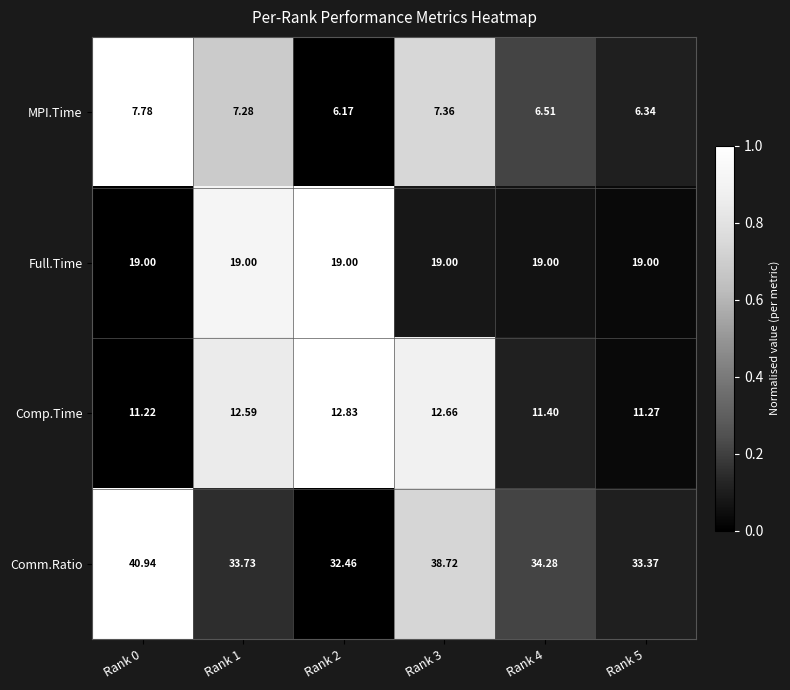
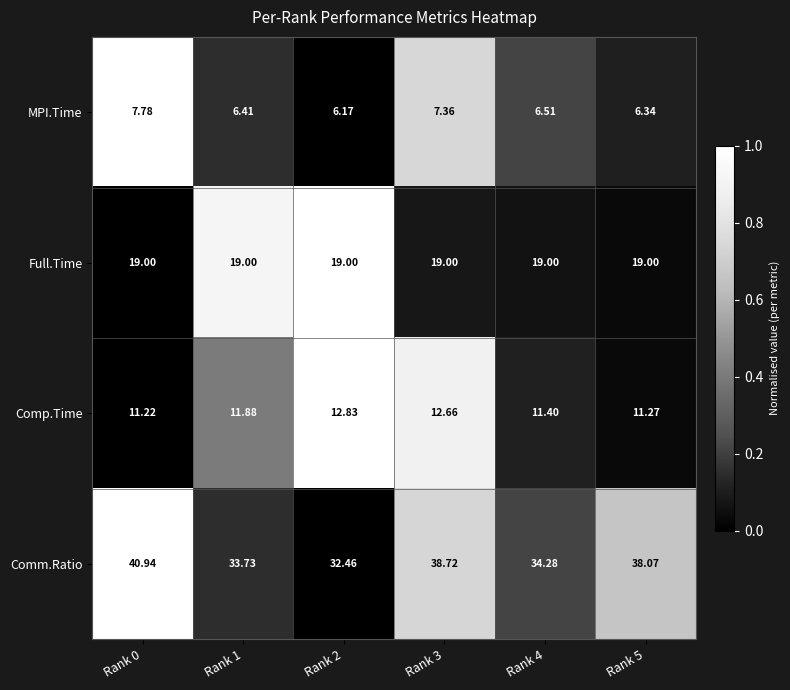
  {
    "MPI.Time": {
      "Rank 0": 7.78,
-     "Rank 1": 7.28,
+     "Rank 1": 6.41,
      "Rank 2": 6.17,
      "Rank 3": 7.36,
      "Rank 4": 6.51,
      "Rank 5": 6.34
    },
    "Full.Time": {
      "Rank 0": 19.00,
      "Rank 1": 19.00,
      "Rank 2": 19.00,
      "Rank 3": 19.00,
      "Rank 4": 19.00,
      "Rank 5": 19.00
    },
    "Comp.Time": {
      "Rank 0": 11.22,
-     "Rank 1": 12.59,
+     "Rank 1": 11.88,
      "Rank 2": 12.83,
      "Rank 3": 12.66,
      "Rank 4": 11.40,
      "Rank 5": 11.27
    },
    "Comm.Ratio": {
      "Rank 0": 40.94,
      "Rank 1": 33.73,
      "Rank 2": 32.46,
      "Rank 3": 38.72,
      "Rank 4": 34.28,
-     "Rank 5": 33.37
+     "Rank 5": 38.07
    }
  }
